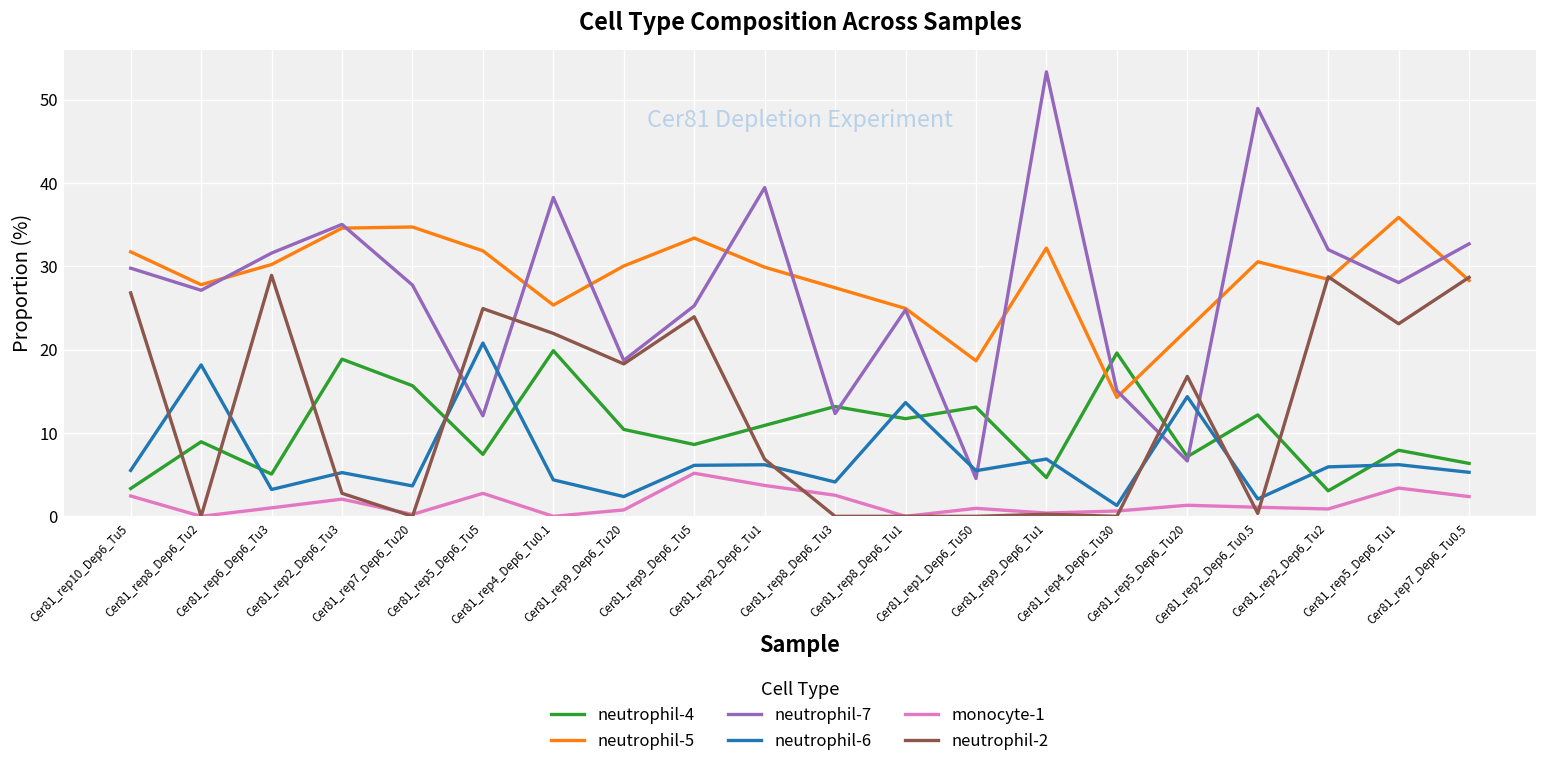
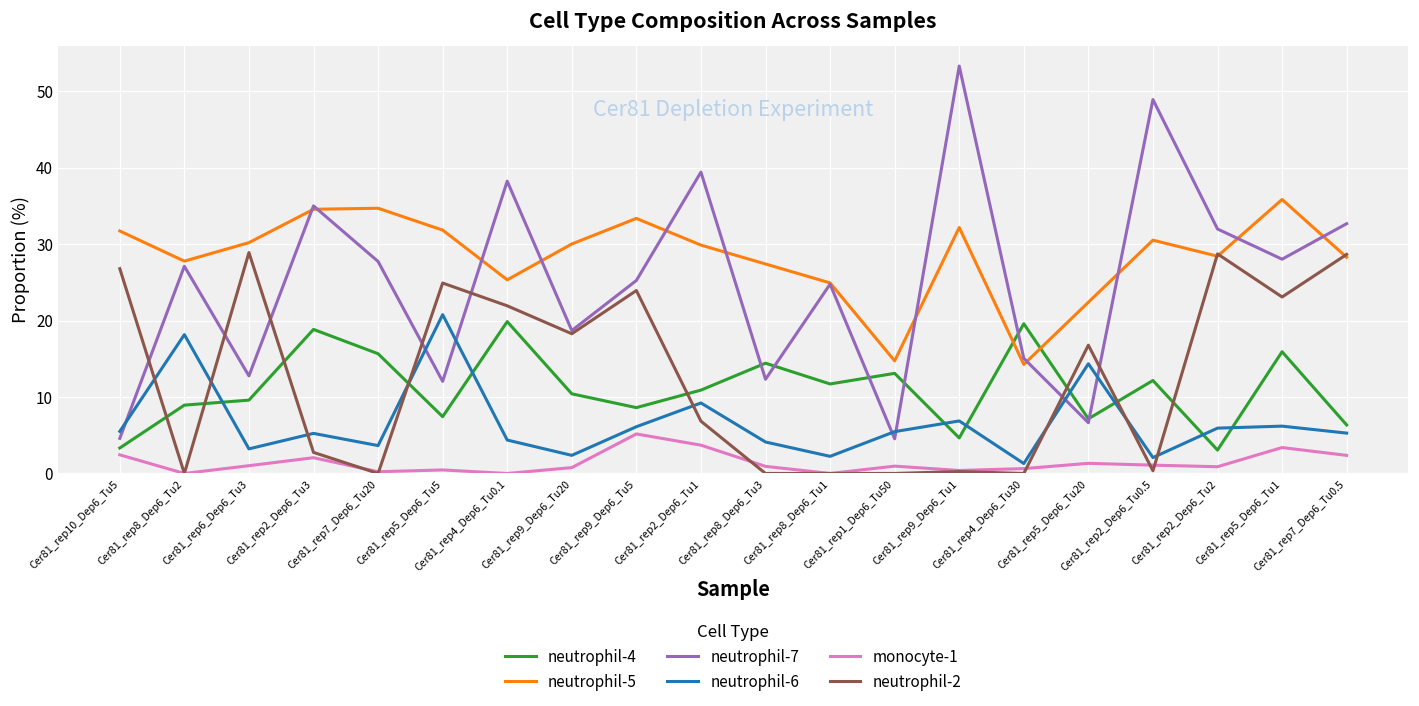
  {
    "neutrophil-4": {
      "Cer81_rep10_Dep6_Tu5": 3,
      "Cer81_rep8_Dep6_Tu2": 9,
-     "Cer81_rep6_Dep6_Tu3": 5,
+     "Cer81_rep6_Dep6_Tu3": 10,
      "Cer81_rep2_Dep6_Tu3": 19,
      "Cer81_rep7_Dep6_Tu20": 16,
      "Cer81_rep5_Dep6_Tu5": 7,
      "Cer81_rep4_Dep6_Tu0.1": 20,
      "Cer81_rep9_Dep6_Tu20": 10,
      "Cer81_rep9_Dep6_Tu5": 9,
      "Cer81_rep2_Dep6_Tu1": 11,
-     "Cer81_rep8_Dep6_Tu3": 13,
+     "Cer81_rep8_Dep6_Tu3": 14,
      "Cer81_rep8_Dep6_Tu1": 12,
      "Cer81_rep1_Dep6_Tu50": 13,
      "Cer81_rep9_Dep6_Tu1": 5,
      "Cer81_rep4_Dep6_Tu30": 20,
      "Cer81_rep5_Dep6_Tu20": 7,
      "Cer81_rep2_Dep6_Tu0.5": 12,
      "Cer81_rep2_Dep6_Tu2": 3,
-     "Cer81_rep5_Dep6_Tu1": 8,
+     "Cer81_rep5_Dep6_Tu1": 16,
      "Cer81_rep7_Dep6_Tu0.5": 6
    },
    "neutrophil-5": {
      "Cer81_rep10_Dep6_Tu5": 32,
      "Cer81_rep8_Dep6_Tu2": 28,
      "Cer81_rep6_Dep6_Tu3": 30,
      "Cer81_rep2_Dep6_Tu3": 35,
      "Cer81_rep7_Dep6_Tu20": 35,
      "Cer81_rep5_Dep6_Tu5": 32,
      "Cer81_rep4_Dep6_Tu0.1": 25,
      "Cer81_rep9_Dep6_Tu20": 30,
      "Cer81_rep9_Dep6_Tu5": 33,
      "Cer81_rep2_Dep6_Tu1": 30,
      "Cer81_rep8_Dep6_Tu3": 27,
-     "Cer81_rep1_Dep6_Tu50": 19,
+     "Cer81_rep1_Dep6_Tu50": 15,
      "Cer81_rep9_Dep6_Tu1": 32,
      "Cer81_rep4_Dep6_Tu30": 14,
      "Cer81_rep5_Dep6_Tu20": 22,
      "Cer81_rep2_Dep6_Tu0.5": 31,
      "Cer81_rep5_Dep6_Tu1": 36,
      "Cer81_rep7_Dep6_Tu0.5": 28
    },
    "neutrophil-7": {
-     "Cer81_rep10_Dep6_Tu5": 30,
+     "Cer81_rep10_Dep6_Tu5": 5,
      "Cer81_rep8_Dep6_Tu2": 27,
-     "Cer81_rep6_Dep6_Tu3": 32,
+     "Cer81_rep6_Dep6_Tu3": 13,
      "Cer81_rep2_Dep6_Tu3": 35,
      "Cer81_rep7_Dep6_Tu20": 28,
      "Cer81_rep5_Dep6_Tu5": 12,
      "Cer81_rep4_Dep6_Tu0.1": 38,
      "Cer81_rep9_Dep6_Tu20": 19,
      "Cer81_rep9_Dep6_Tu5": 25,
      "Cer81_rep2_Dep6_Tu1": 39,
      "Cer81_rep8_Dep6_Tu3": 12,
      "Cer81_rep1_Dep6_Tu50": 5,
      "Cer81_rep9_Dep6_Tu1": 53,
      "Cer81_rep4_Dep6_Tu30": 15,
      "Cer81_rep5_Dep6_Tu20": 7,
      "Cer81_rep2_Dep6_Tu0.5": 49,
      "Cer81_rep2_Dep6_Tu2": 32,
      "Cer81_rep5_Dep6_Tu1": 28,
      "Cer81_rep7_Dep6_Tu0.5": 33
    },
    "neutrophil-6": {
      "Cer81_rep10_Dep6_Tu5": 6,
      "Cer81_rep8_Dep6_Tu2": 18,
      "Cer81_rep6_Dep6_Tu3": 3,
      "Cer81_rep2_Dep6_Tu3": 5,
      "Cer81_rep7_Dep6_Tu20": 4,
      "Cer81_rep5_Dep6_Tu5": 21,
      "Cer81_rep4_Dep6_Tu0.1": 4,
      "Cer81_rep9_Dep6_Tu20": 2,
      "Cer81_rep9_Dep6_Tu5": 6,
-     "Cer81_rep2_Dep6_Tu1": 6,
+     "Cer81_rep2_Dep6_Tu1": 9,
      "Cer81_rep8_Dep6_Tu3": 4,
-     "Cer81_rep8_Dep6_Tu1": 14,
+     "Cer81_rep8_Dep6_Tu1": 2,
      "Cer81_rep1_Dep6_Tu50": 5,
      "Cer81_rep9_Dep6_Tu1": 7,
      "Cer81_rep4_Dep6_Tu30": 1,
      "Cer81_rep5_Dep6_Tu20": 14,
      "Cer81_rep2_Dep6_Tu0.5": 2,
      "Cer81_rep2_Dep6_Tu2": 6,
      "Cer81_rep5_Dep6_Tu1": 6,
      "Cer81_rep7_Dep6_Tu0.5": 5
    },
    "monocyte-1": {
      "Cer81_rep10_Dep6_Tu5": 2,
      "Cer81_rep6_Dep6_Tu3": 1,
      "Cer81_rep2_Dep6_Tu3": 2,
-     "Cer81_rep5_Dep6_Tu5": 3,
+     "Cer81_rep5_Dep6_Tu5": 0,
      "Cer81_rep4_Dep6_Tu0.1": 0,
      "Cer81_rep9_Dep6_Tu20": 1,
      "Cer81_rep9_Dep6_Tu5": 5,
      "Cer81_rep2_Dep6_Tu1": 4,
-     "Cer81_rep8_Dep6_Tu3": 3,
+     "Cer81_rep8_Dep6_Tu3": 1,
      "Cer81_rep1_Dep6_Tu50": 1,
      "Cer81_rep4_Dep6_Tu30": 1,
      "Cer81_rep5_Dep6_Tu20": 1,
      "Cer81_rep2_Dep6_Tu0.5": 1,
      "Cer81_rep2_Dep6_Tu2": 1,
      "Cer81_rep5_Dep6_Tu1": 3,
      "Cer81_rep7_Dep6_Tu0.5": 2
    },
    "neutrophil-2": {
      "Cer81_rep10_Dep6_Tu5": 27,
      "Cer81_rep6_Dep6_Tu3": 29,
      "Cer81_rep2_Dep6_Tu3": 3,
      "Cer81_rep5_Dep6_Tu5": 25,
      "Cer81_rep4_Dep6_Tu0.1": 22,
      "Cer81_rep9_Dep6_Tu20": 18,
      "Cer81_rep9_Dep6_Tu5": 24,
      "Cer81_rep2_Dep6_Tu1": 7,
      "Cer81_rep8_Dep6_Tu3": 0,
      "Cer81_rep1_Dep6_Tu50": 0,
      "Cer81_rep4_Dep6_Tu30": 0,
      "Cer81_rep5_Dep6_Tu20": 17,
      "Cer81_rep2_Dep6_Tu0.5": 0,
      "Cer81_rep5_Dep6_Tu1": 23,
      "Cer81_rep7_Dep6_Tu0.5": 29
    }
  }
